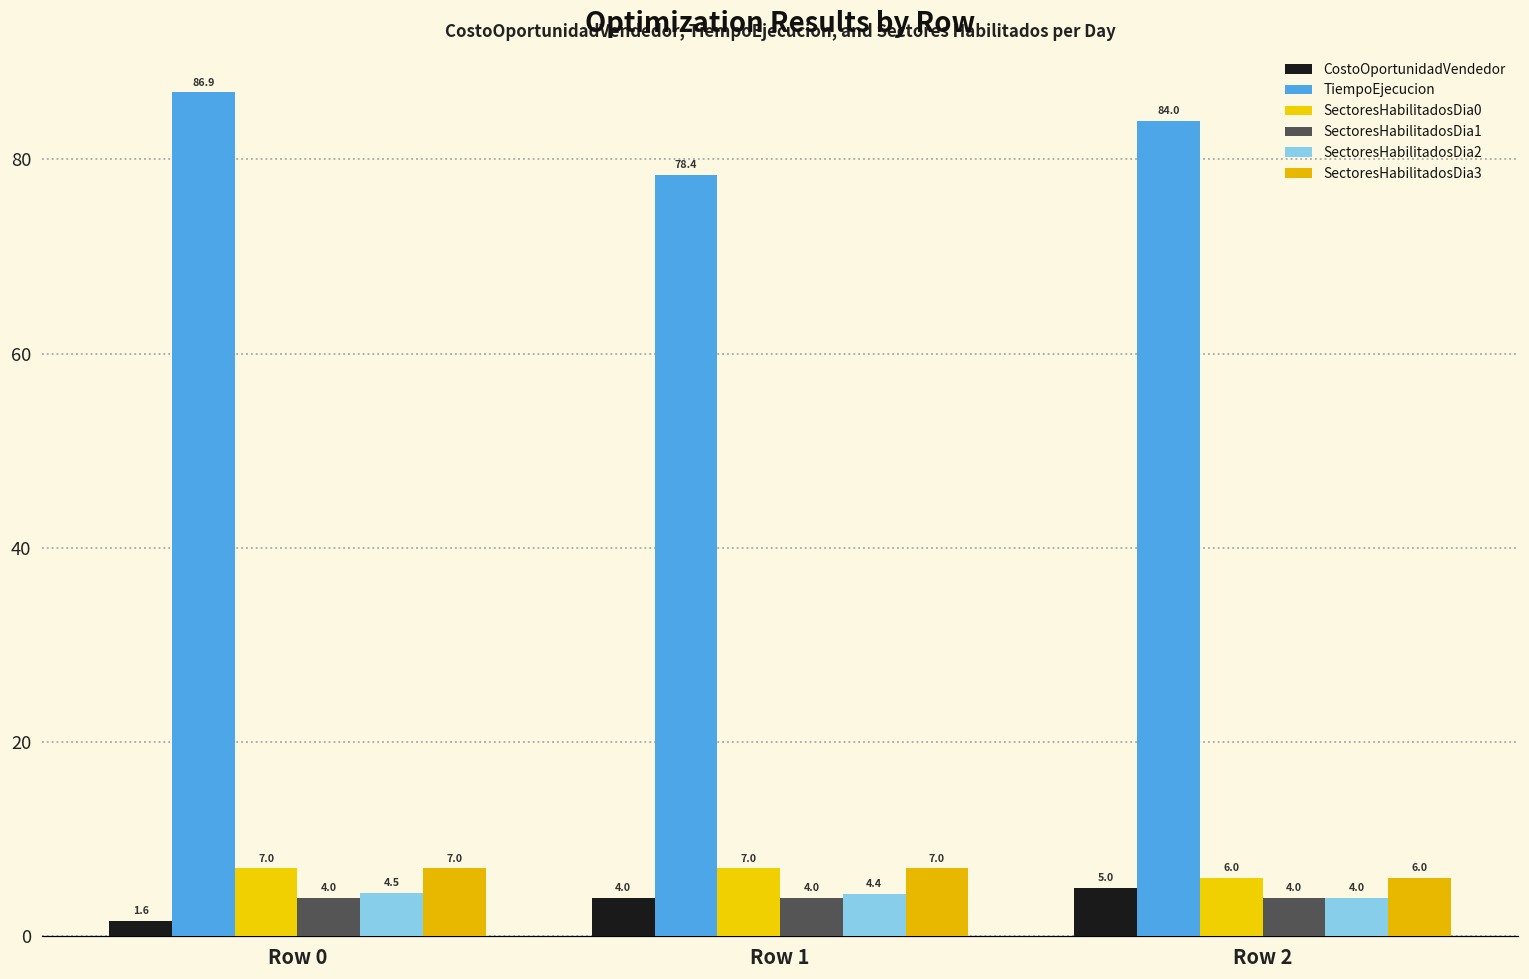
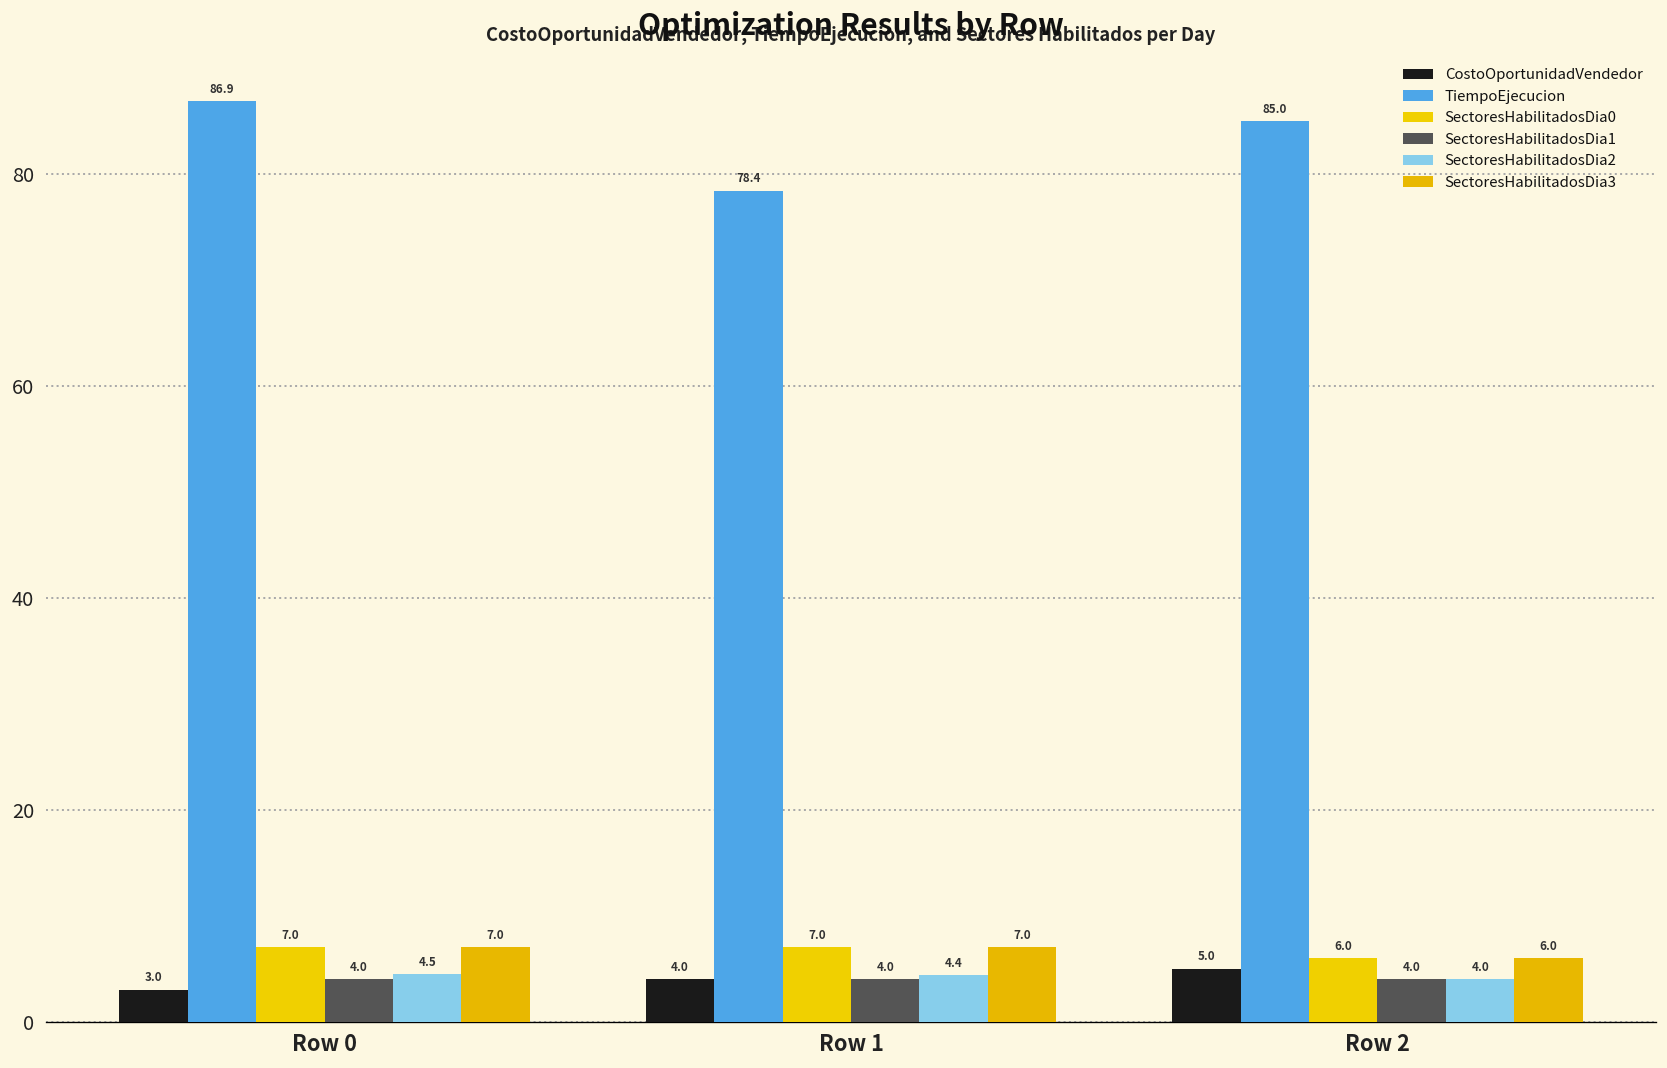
  {
    "CostoOportunidadVendedor": {
-     "Row 0": 1.6,
+     "Row 0": 3.0,
      "Row 1": 4.0,
      "Row 2": 5.0
    },
    "TiempoEjecucion": {
      "Row 0": 86.9,
      "Row 1": 78.4,
-     "Row 2": 84.0
+     "Row 2": 85.0
    },
    "SectoresHabilitadosDia1": {
      "Row 0": 4.0,
      "Row 1": 4.0,
      "Row 2": 4.0
    },
    "SectoresHabilitadosDia2": {
      "Row 0": 4.5,
      "Row 1": 4.4,
      "Row 2": 4.0
    }
  }
